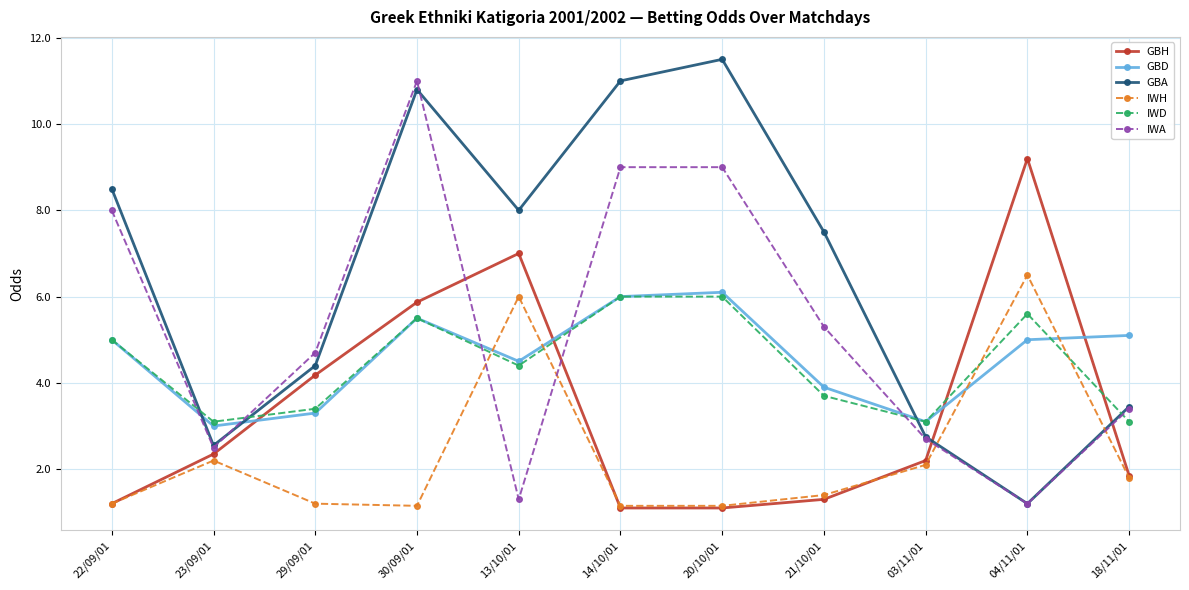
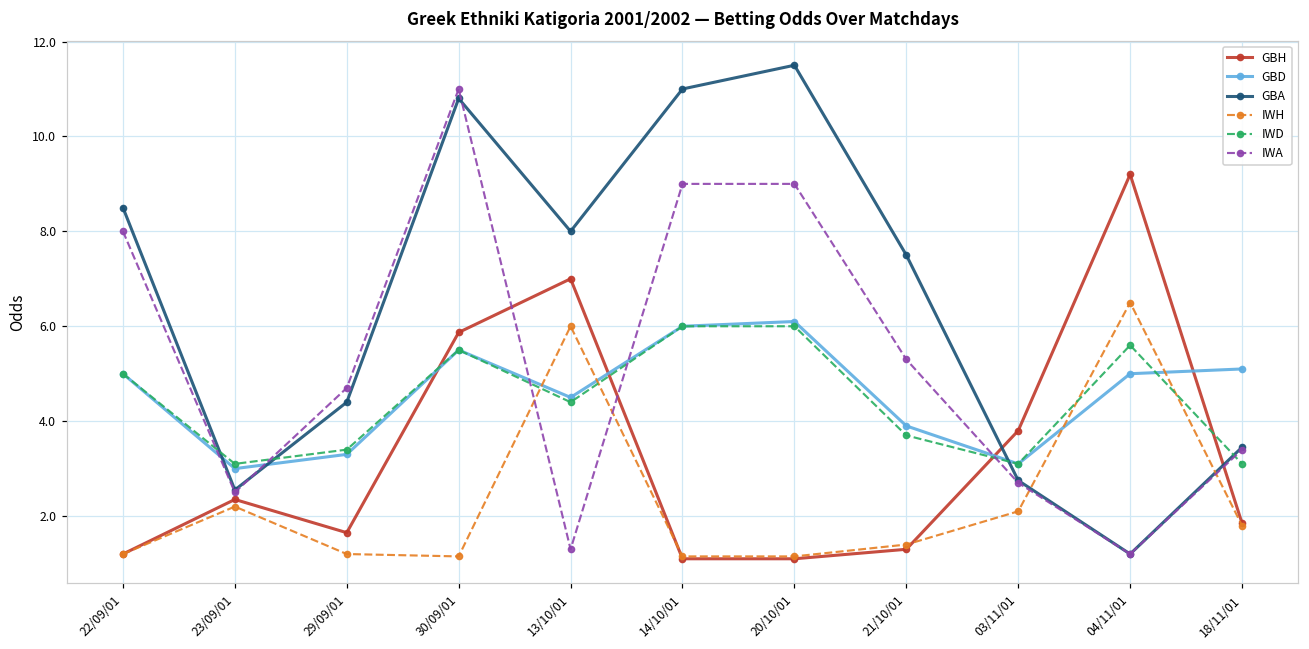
  {
    "GBH": {
      "23/09/01": 2.4,
-     "29/09/01": 4.2,
+     "29/09/01": 1.7,
      "30/09/01": 5.9,
      "13/10/01": 7.0,
      "21/10/01": 1.3,
-     "03/11/01": 2.2,
+     "03/11/01": 3.8,
      "04/11/01": 9.2
    },
    "GBD": {
      "23/09/01": 3.0,
      "29/09/01": 3.3,
      "13/10/01": 4.5,
      "20/10/01": 6.1,
      "21/10/01": 3.9,
      "04/11/01": 5.0,
      "18/11/01": 5.1
    },
    "GBA": {
      "22/09/01": 8.5,
      "29/09/01": 4.4,
      "30/09/01": 10.8,
      "13/10/01": 8.0,
      "14/10/01": 11.0,
      "20/10/01": 11.5,
      "21/10/01": 7.5
    },
    "IWH": {
      "23/09/01": 2.2,
      "29/09/01": 1.2,
      "30/09/01": 1.2,
      "13/10/01": 6.0,
      "21/10/01": 1.4,
      "03/11/01": 2.1,
      "04/11/01": 6.5
    },
    "IWD": {
      "23/09/01": 3.1,
      "29/09/01": 3.4,
      "13/10/01": 4.4,
      "20/10/01": 6.0,
      "21/10/01": 3.7,
      "04/11/01": 5.6,
      "18/11/01": 3.1
    },
    "IWA": {
      "22/09/01": 8.0,
      "29/09/01": 4.7,
      "30/09/01": 11.0,
      "13/10/01": 1.3,
      "14/10/01": 9.0,
      "20/10/01": 9.0,
      "21/10/01": 5.3
    }
  }
